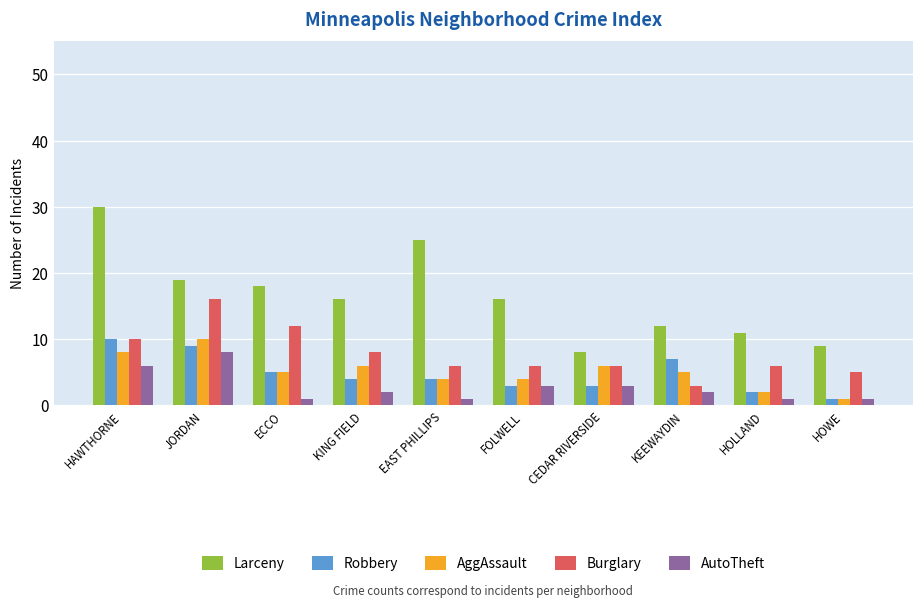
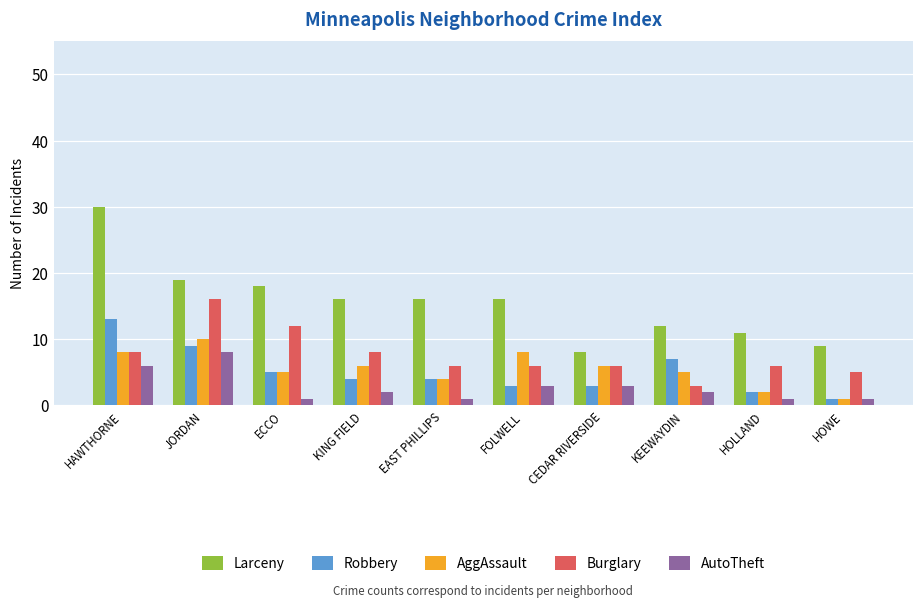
  {
    "Larceny": {
      "HAWTHORNE": 30,
      "JORDAN": 19,
      "ECCO": 18,
      "KING FIELD": 16,
-     "EAST PHILLIPS": 25,
+     "EAST PHILLIPS": 16,
      "FOLWELL": 16,
      "CEDAR RIVERSIDE": 8,
      "KEEWAYDIN": 12,
      "HOLLAND": 11,
      "HOWE": 9
    },
    "Robbery": {
-     "HAWTHORNE": 10,
+     "HAWTHORNE": 13,
      "JORDAN": 9,
      "ECCO": 5,
      "KING FIELD": 4,
      "EAST PHILLIPS": 4,
      "FOLWELL": 3,
      "CEDAR RIVERSIDE": 3,
      "KEEWAYDIN": 7,
      "HOLLAND": 2,
      "HOWE": 1
    },
    "AggAssault": {
      "HAWTHORNE": 8,
      "JORDAN": 10,
      "ECCO": 5,
      "KING FIELD": 6,
      "EAST PHILLIPS": 4,
-     "FOLWELL": 4,
+     "FOLWELL": 8,
      "CEDAR RIVERSIDE": 6,
      "KEEWAYDIN": 5,
      "HOLLAND": 2,
      "HOWE": 1
    },
    "Burglary": {
-     "HAWTHORNE": 10,
+     "HAWTHORNE": 8,
      "JORDAN": 16,
      "ECCO": 12,
      "KING FIELD": 8,
      "EAST PHILLIPS": 6,
      "FOLWELL": 6,
      "CEDAR RIVERSIDE": 6,
      "KEEWAYDIN": 3,
      "HOLLAND": 6,
      "HOWE": 5
    },
    "AutoTheft": {
      "HAWTHORNE": 6,
      "JORDAN": 8,
      "ECCO": 1,
      "KING FIELD": 2,
      "EAST PHILLIPS": 1,
      "FOLWELL": 3,
      "CEDAR RIVERSIDE": 3,
      "KEEWAYDIN": 2,
      "HOLLAND": 1,
      "HOWE": 1
    }
  }
